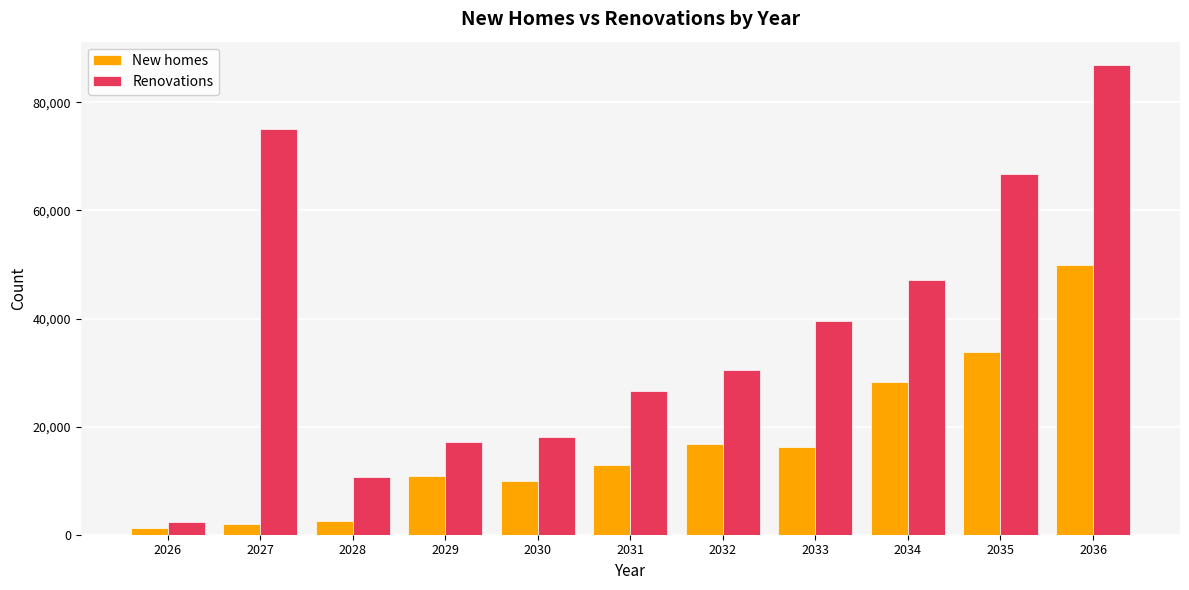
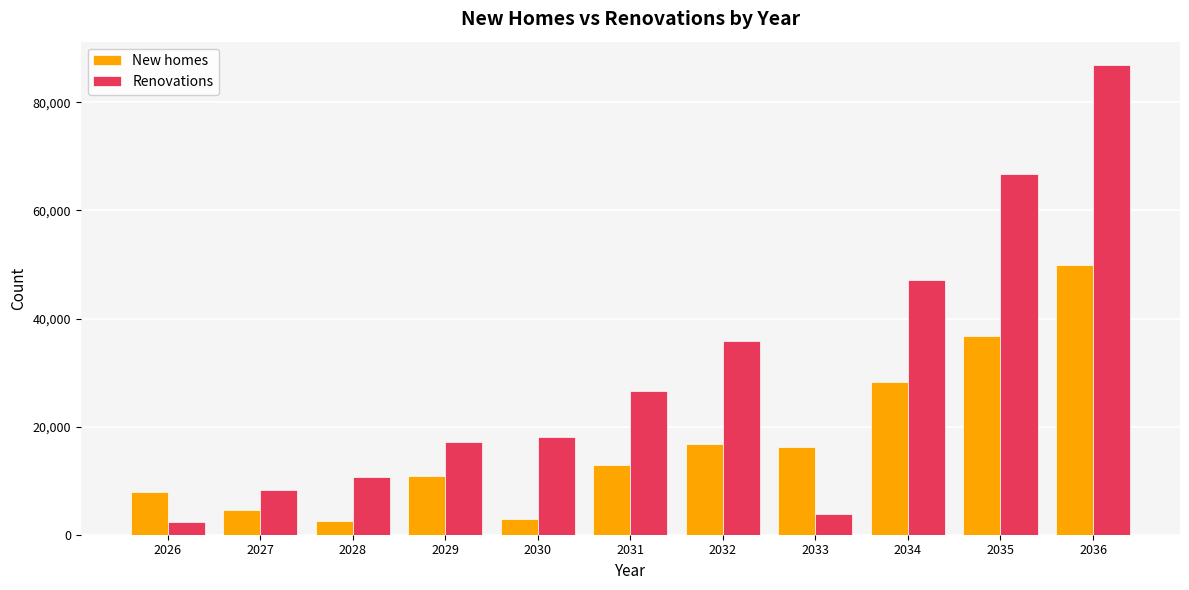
  {
    "New homes": {
-     "2026": "1,000",
-     "2027": "2,000",
+     "2026": "8,000",
+     "2027": "5,000",
      "2028": "3,000",
      "2029": "11,000",
-     "2030": "10,000",
+     "2030": "3,000",
      "2031": "13,000",
      "2032": "17,000",
      "2033": "16,000",
      "2034": "28,000",
-     "2035": "34,000",
+     "2035": "37,000",
      "2036": "50,000"
    },
    "Renovations": {
      "2026": "2,000",
-     "2027": "75,000",
+     "2027": "8,000",
      "2028": "11,000",
      "2029": "17,000",
      "2030": "18,000",
      "2031": "27,000",
-     "2032": "30,000",
-     "2033": "40,000",
+     "2032": "36,000",
+     "2033": "4,000",
      "2034": "47,000",
      "2035": "67,000",
      "2036": "87,000"
    }
  }
